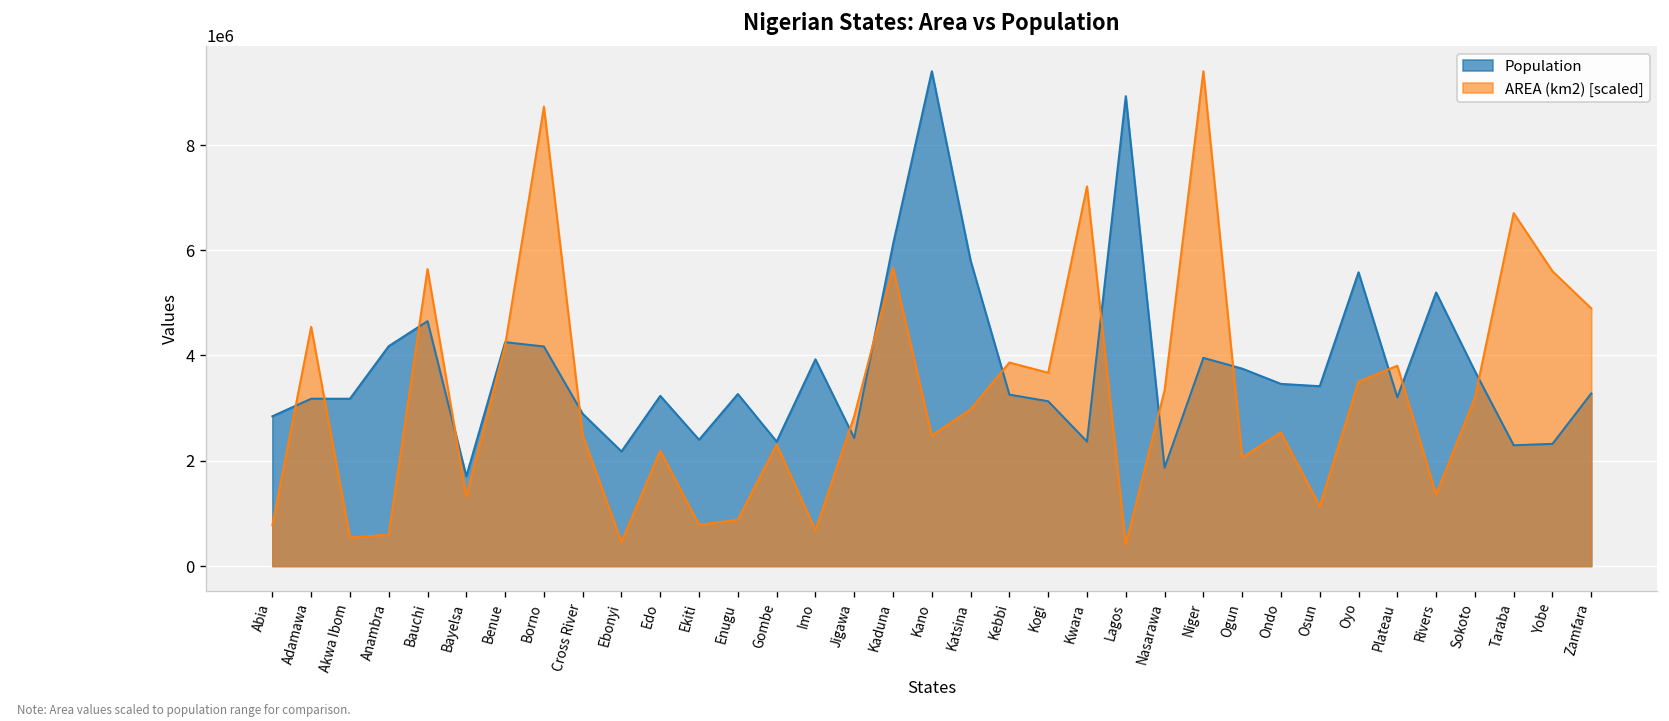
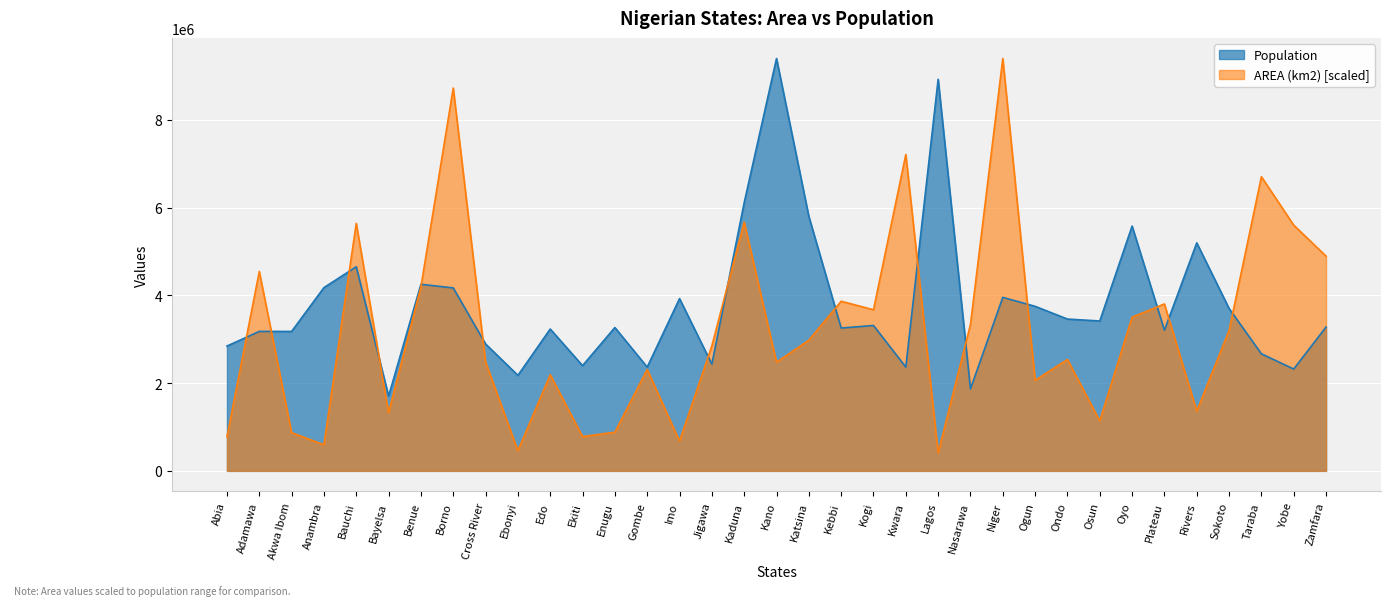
  {
    "Population": {
      "Abia": 2800000,
      "Adamawa": 3200000,
      "Akwa Ibom": 3200000,
      "Anambra": 4200000,
      "Bauchi": 4700000,
      "Bayelsa": 1700000,
      "Benue": 4300000,
      "Borno": 4200000,
      "Cross River": 2900000,
      "Ebonyi": 2200000,
      "Edo": 3200000,
      "Ekiti": 2400000,
      "Enugu": 3300000,
      "Imo": 3900000,
      "Jigawa": 2400000,
      "Kaduna": 6100000,
      "Kano": 9400000,
      "Katsina": 5800000,
      "Kebbi": 3300000,
-     "Kogi": 3100000,
+     "Kogi": 3300000,
      "Kwara": 2400000,
      "Lagos": 8900000,
      "Nasarawa": 1900000,
      "Niger": 4000000,
      "Ogun": 3800000,
      "Ondo": 3500000,
      "Osun": 3400000,
      "Oyo": 5600000,
      "Plateau": 3200000,
      "Rivers": 5200000,
      "Sokoto": 3700000,
-     "Taraba": 2300000,
+     "Taraba": 2700000,
      "Yobe": 2300000,
      "Zamfara": 3300000
    },
    "AREA (km2) [scaled]": {
      "Abia": 800000,
      "Adamawa": 4500000,
-     "Akwa Ibom": 500000,
+     "Akwa Ibom": 900000,
      "Anambra": 600000,
      "Bauchi": 5600000,
      "Bayelsa": 1300000,
      "Benue": 4200000,
      "Borno": 8700000,
      "Cross River": 2500000,
      "Ebonyi": 500000,
      "Edo": 2200000,
      "Ekiti": 800000,
      "Enugu": 900000,
      "Imo": 700000,
      "Jigawa": 2900000,
      "Kaduna": 5700000,
      "Kano": 2500000,
      "Katsina": 3000000,
      "Kebbi": 3900000,
      "Kogi": 3700000,
      "Kwara": 7200000,
      "Lagos": 400000,
      "Nasarawa": 3300000,
      "Niger": 9400000,
      "Ogun": 2100000,
      "Ondo": 2500000,
      "Osun": 1100000,
      "Oyo": 3500000,
      "Plateau": 3800000,
      "Rivers": 1400000,
      "Sokoto": 3200000,
      "Taraba": 6700000,
      "Yobe": 5600000,
      "Zamfara": 4900000
    }
  }
